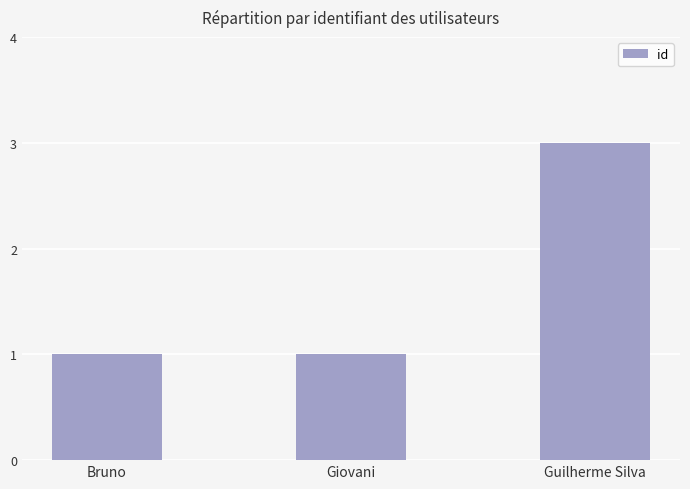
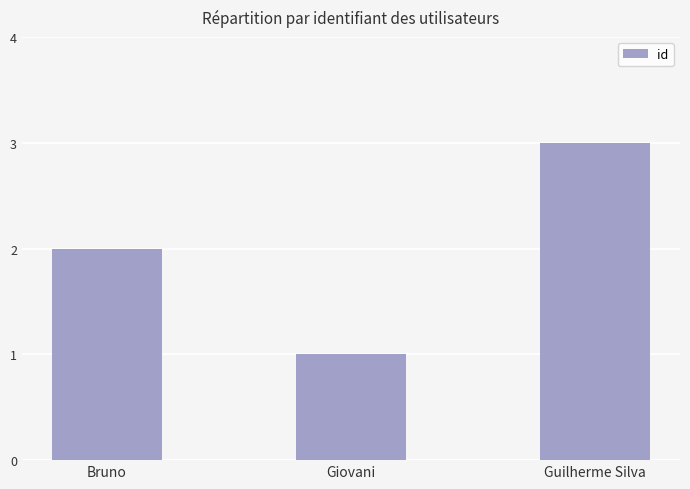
  {
-   "Bruno": 1,
+   "Bruno": 2,
    "Giovani": 1,
    "Guilherme Silva": 3
  }
